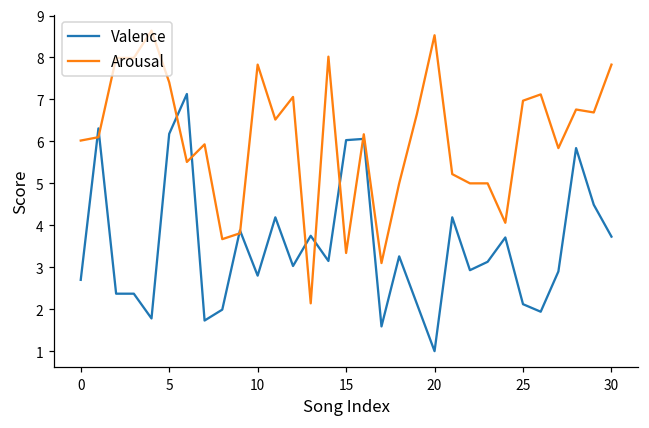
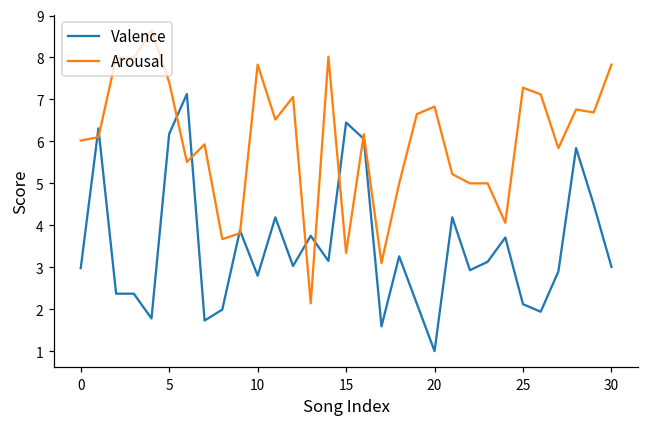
  {
    "Valence": {
-     "0": 2.7,
+     "0": 3.0,
      "5": 6.2,
      "10": 2.8,
-     "15": 6.0,
+     "15": 6.5,
      "20": 1.0,
      "25": 2.1,
-     "30": 3.7
+     "30": 3.0
    },
    "Arousal": {
      "0": 6.0,
      "5": 7.4,
      "10": 7.8,
      "15": 3.3,
-     "20": 8.5,
-     "25": 7.0,
+     "20": 6.8,
+     "25": 7.3,
      "30": 7.8
    }
  }
